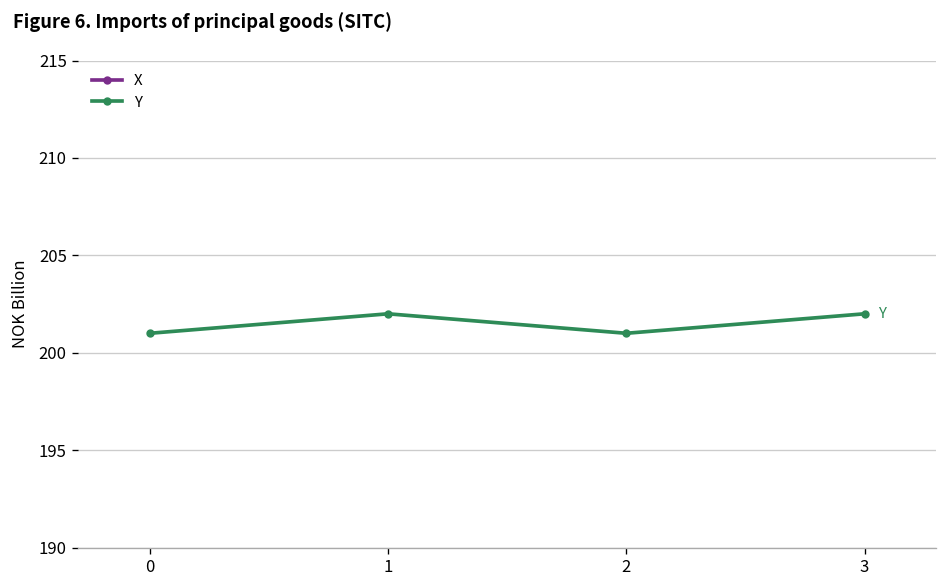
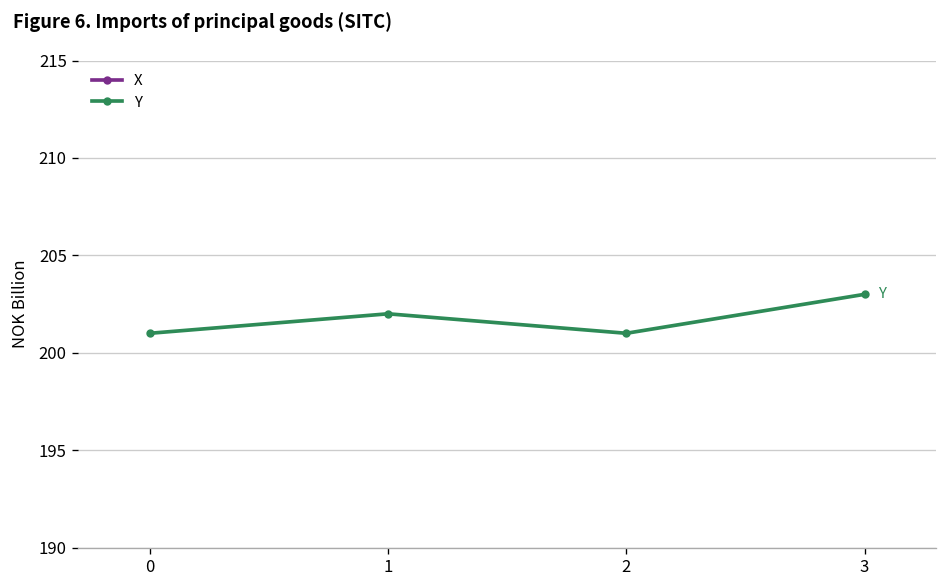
  {
    "Y": {
      "0": 201,
      "1": 202,
      "2": 201,
-     "3": 202
+     "3": 203
    }
  }
